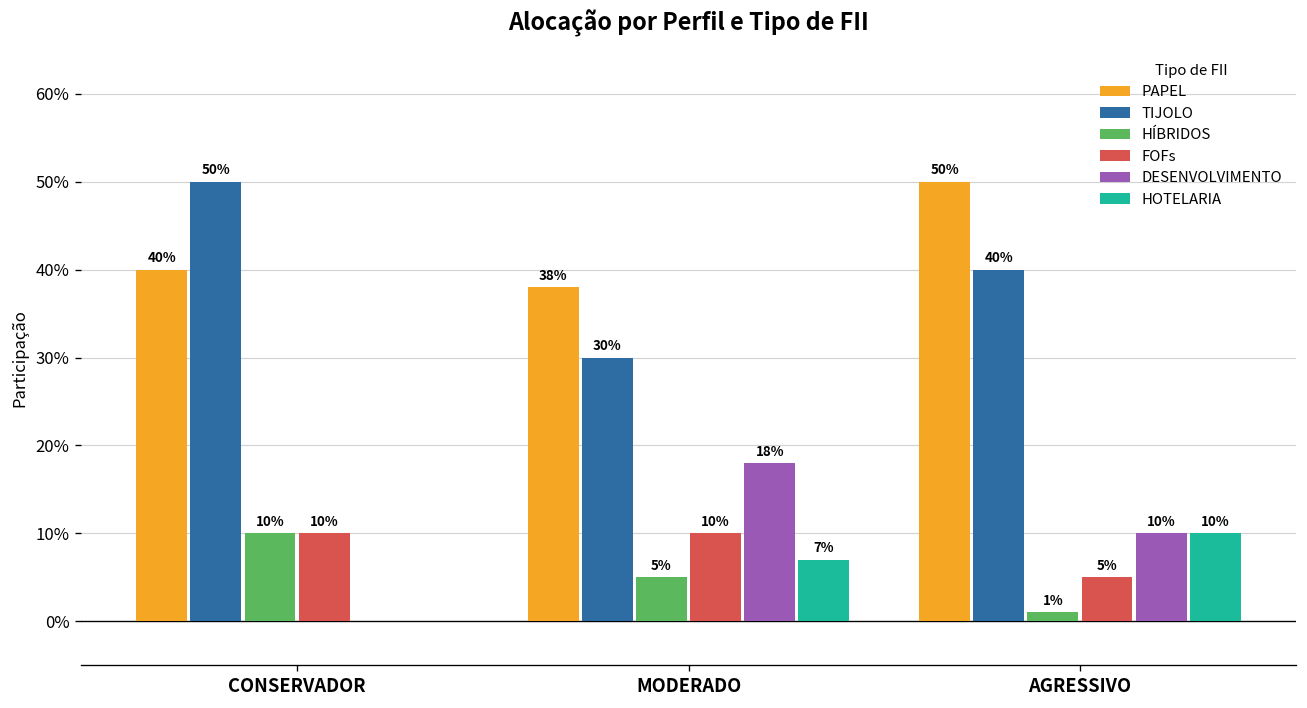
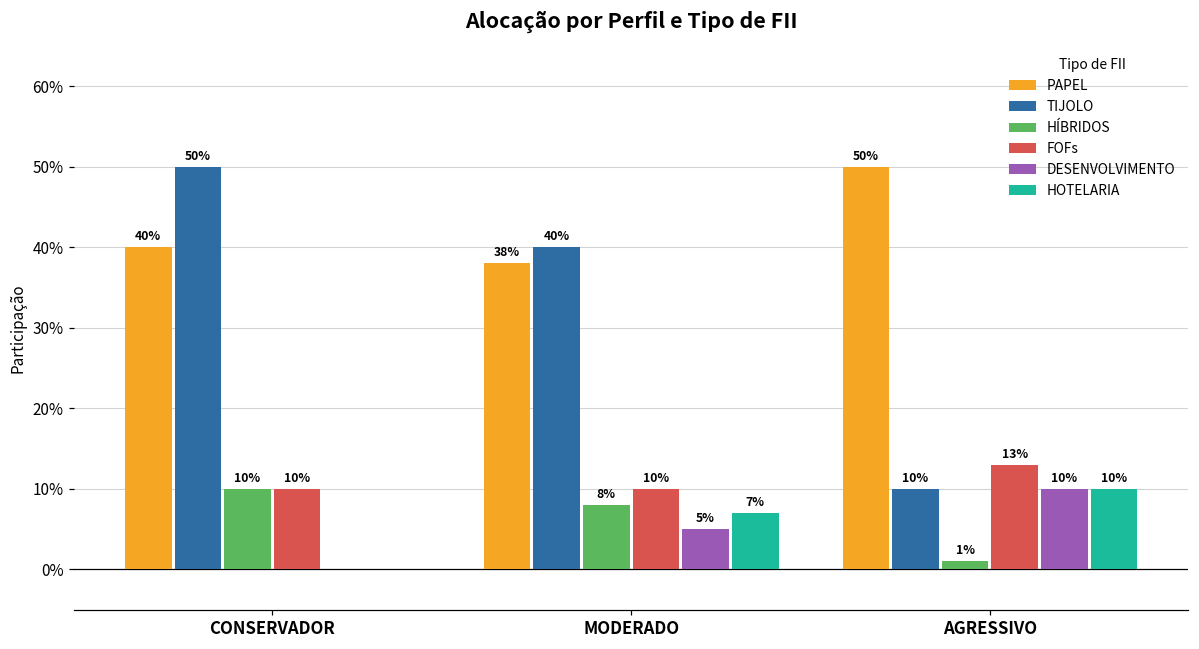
  {
    "PAPEL": {
      "CONSERVADOR": "40%",
      "MODERADO": "38%",
      "AGRESSIVO": "50%"
    },
    "TIJOLO": {
      "CONSERVADOR": "50%",
-     "MODERADO": "30%",
-     "AGRESSIVO": "40%"
+     "MODERADO": "40%",
+     "AGRESSIVO": "10%"
    },
    "HÍBRIDOS": {
      "CONSERVADOR": "10%",
-     "MODERADO": "5%",
+     "MODERADO": "8%",
      "AGRESSIVO": "1%"
    },
    "FOFs": {
      "CONSERVADOR": "10%",
      "MODERADO": "10%",
-     "AGRESSIVO": "5%"
+     "AGRESSIVO": "13%"
    },
    "DESENVOLVIMENTO": {
-     "MODERADO": "18%",
+     "MODERADO": "5%",
      "AGRESSIVO": "10%"
    },
    "HOTELARIA": {
      "MODERADO": "7%",
      "AGRESSIVO": "10%"
    }
  }
